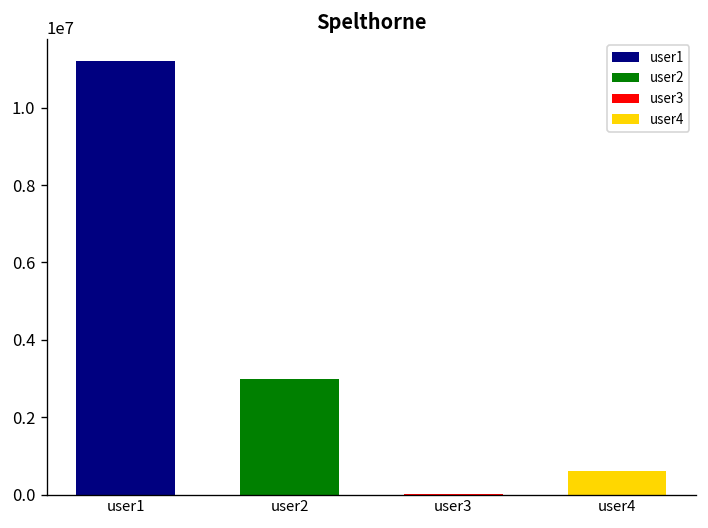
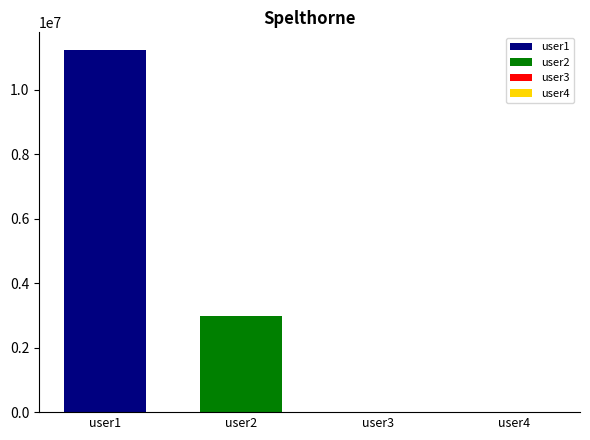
  {
    "user1": 11200000,
    "user2": 3000000,
-   "user4": 600000
+   "user4": 0
  }
